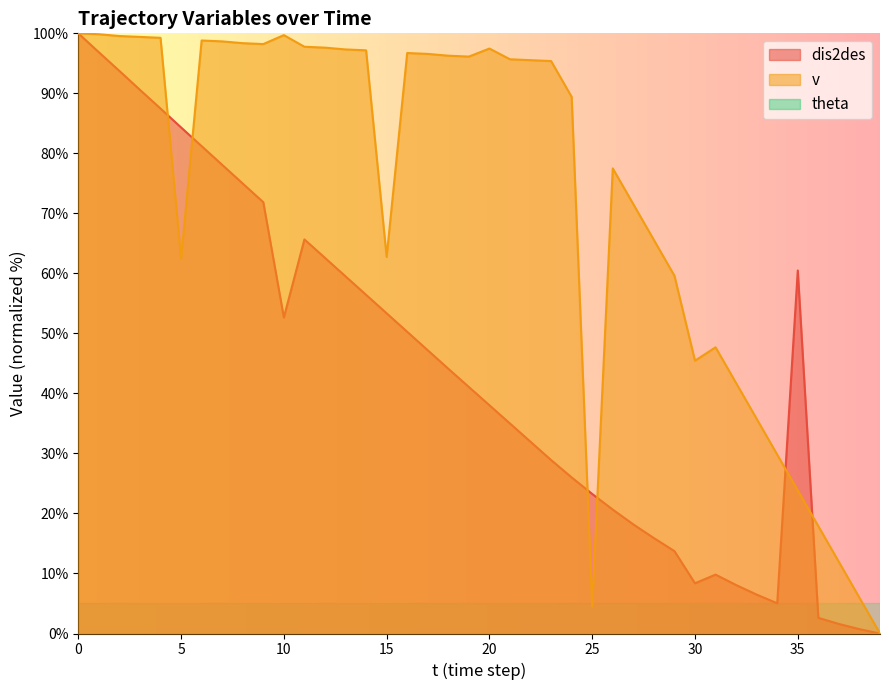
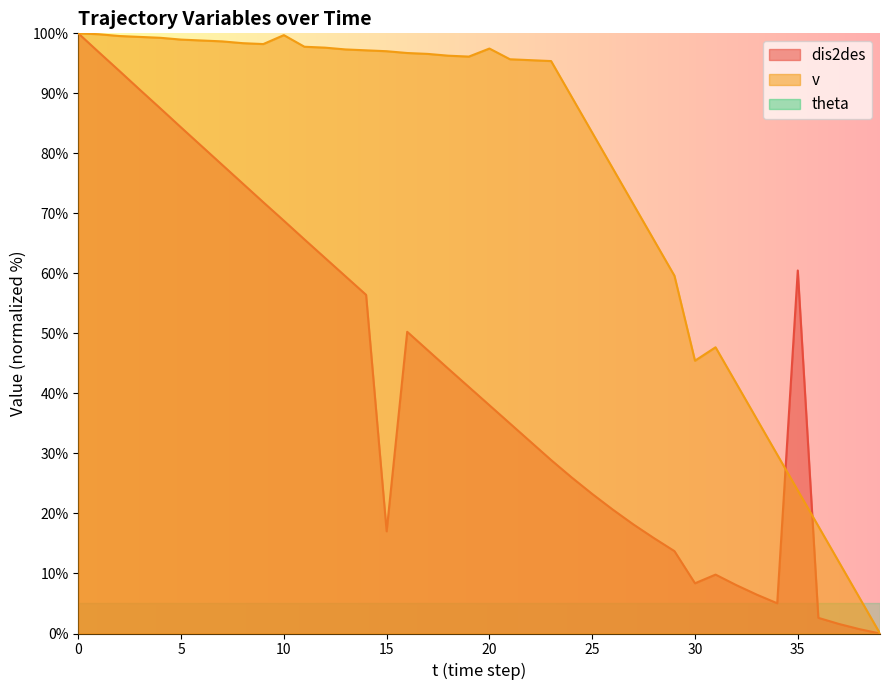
  {
    "dis2des": {
      "5": "84%",
-     "10": "53%",
-     "15": "53%",
+     "10": "69%",
+     "15": "17%",
      "20": "38%",
      "25": "23%",
      "30": "8%",
      "35": "60%"
    },
    "v": {
-     "5": "62%",
+     "5": "99%",
      "10": "100%",
-     "15": "63%",
+     "15": "97%",
      "20": "97%",
-     "25": "4%",
+     "25": "83%",
      "30": "45%",
      "35": "24%"
    }
  }
